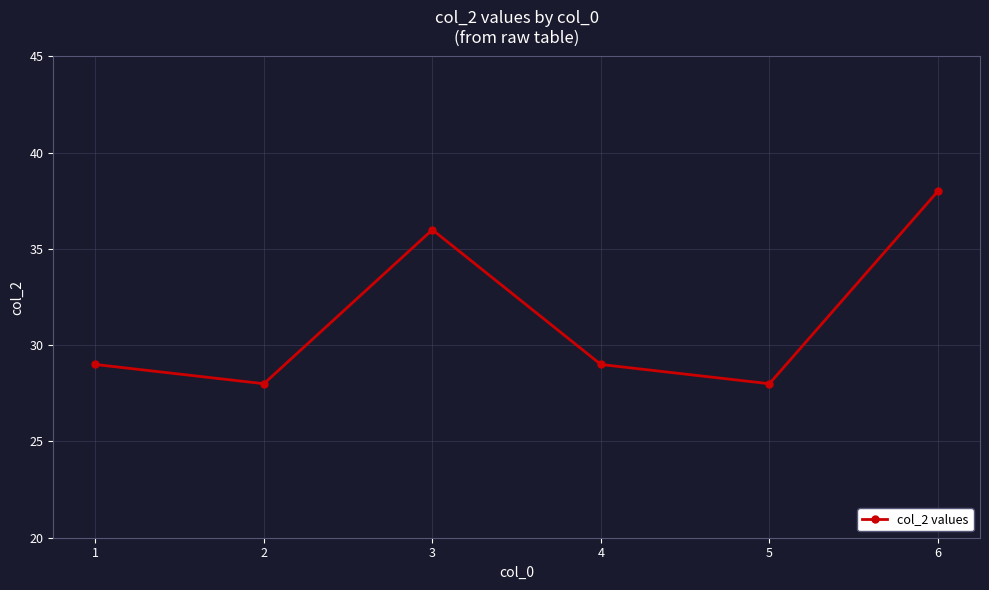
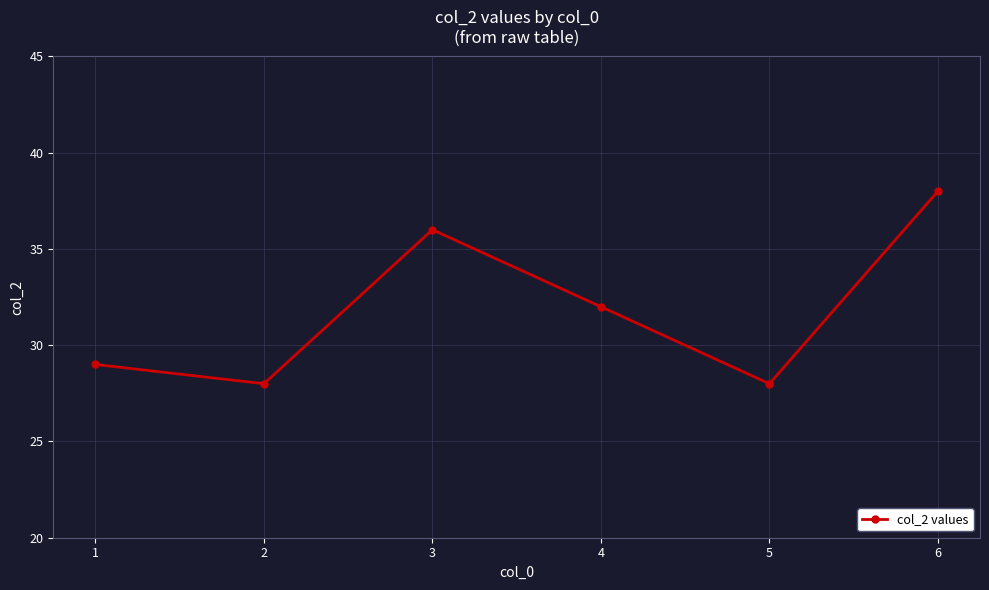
  {
    "1": 29,
    "2": 28,
    "3": 36,
-   "4": 29,
+   "4": 32,
    "5": 28,
    "6": 38
  }
